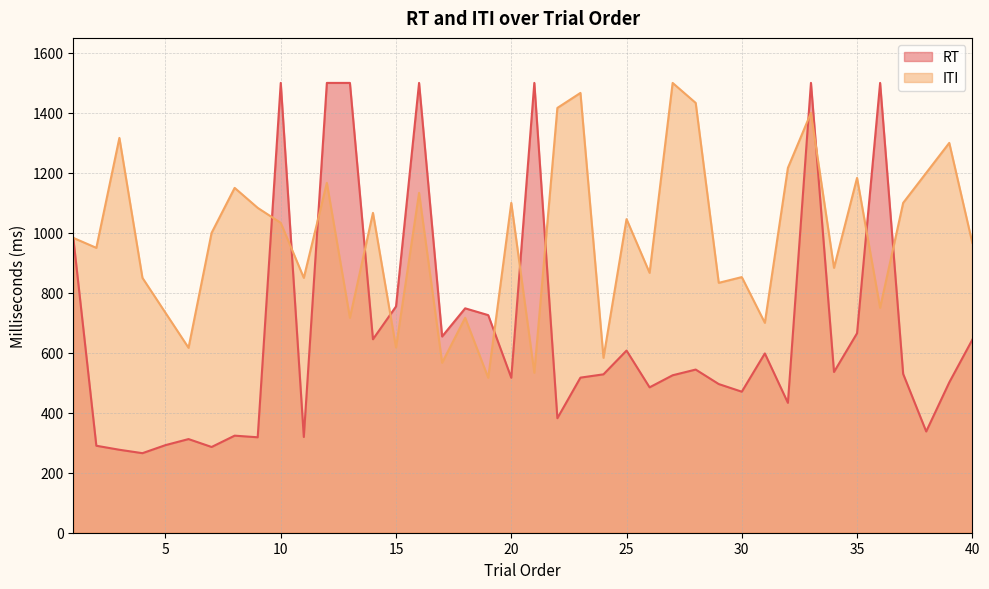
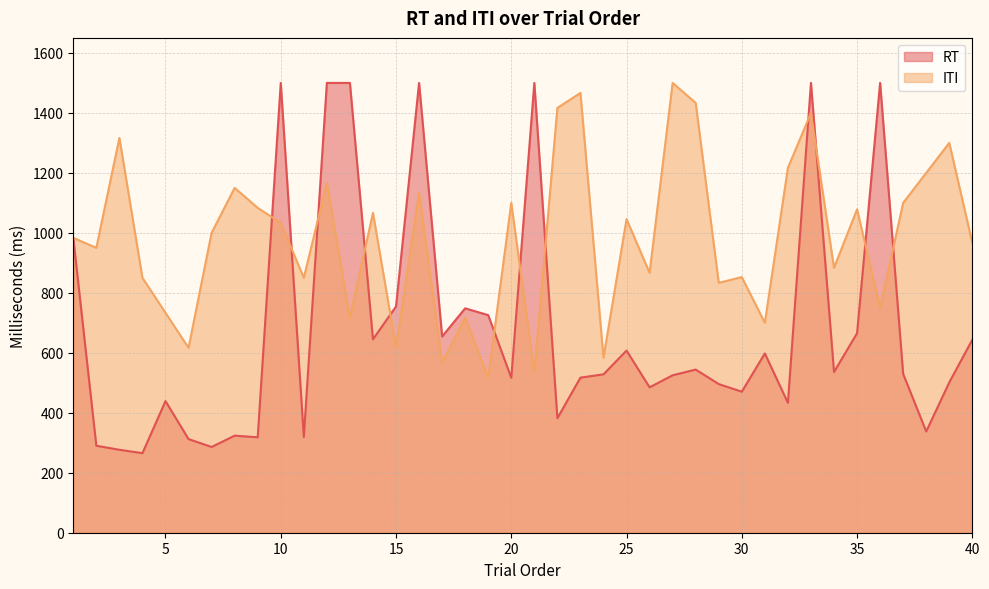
  {
    "RT": {
-     "5": 290,
+     "5": 440,
      "10": 1500,
      "15": 750,
      "20": 520,
      "25": 610,
      "30": 470,
      "35": 670,
      "40": 640
    },
    "ITI": {
      "5": 730,
      "10": 1030,
      "15": 620,
      "20": 1100,
      "25": 1050,
      "30": 850,
-     "35": 1180,
+     "35": 1080,
      "40": 970
    }
  }
